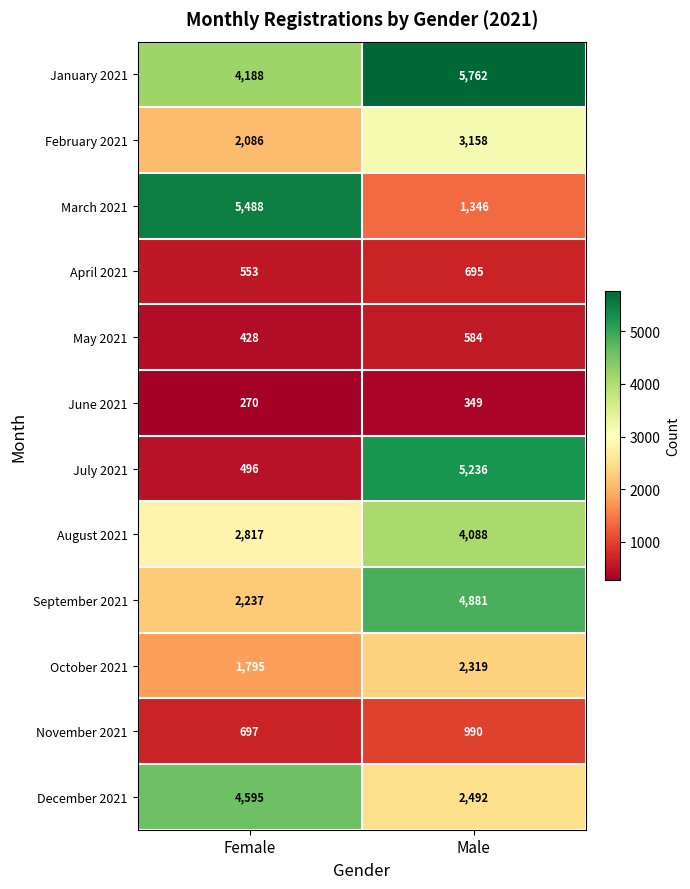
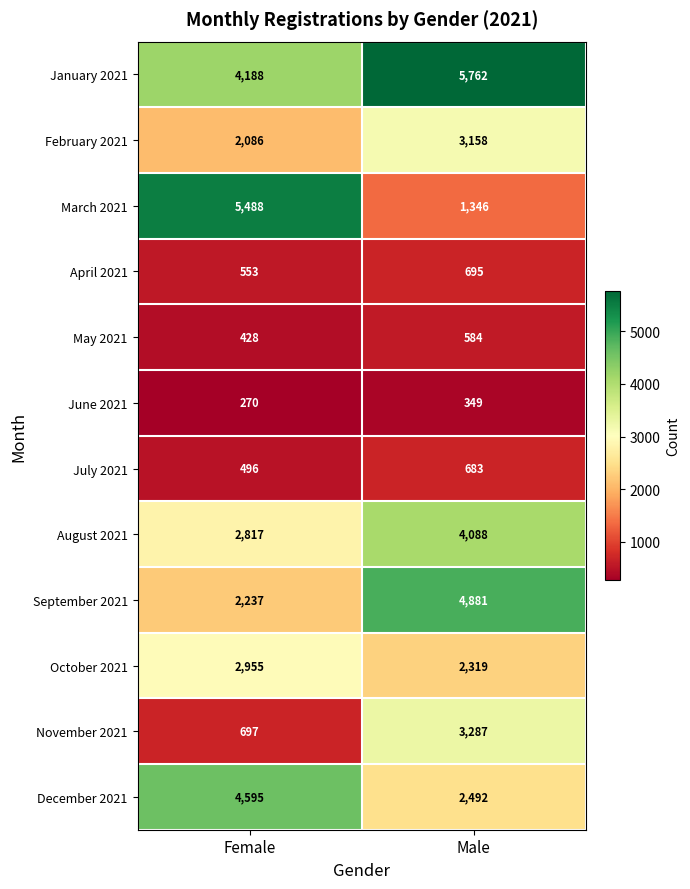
  {
    "January 2021": {
      "Female": "4,188",
      "Male": "5,762"
    },
    "February 2021": {
      "Female": "2,086",
      "Male": "3,158"
    },
    "March 2021": {
      "Female": "5,488",
      "Male": "1,346"
    },
    "April 2021": {
      "Female": "553",
      "Male": "695"
    },
    "May 2021": {
      "Female": "428",
      "Male": "584"
    },
    "June 2021": {
      "Female": "270",
      "Male": "349"
    },
    "July 2021": {
      "Female": "496",
-     "Male": "5,236"
+     "Male": "683"
    },
    "August 2021": {
      "Female": "2,817",
      "Male": "4,088"
    },
    "September 2021": {
      "Female": "2,237",
      "Male": "4,881"
    },
    "October 2021": {
-     "Female": "1,795",
+     "Female": "2,955",
      "Male": "2,319"
    },
    "November 2021": {
      "Female": "697",
-     "Male": "990"
+     "Male": "3,287"
    },
    "December 2021": {
      "Female": "4,595",
      "Male": "2,492"
    }
  }
